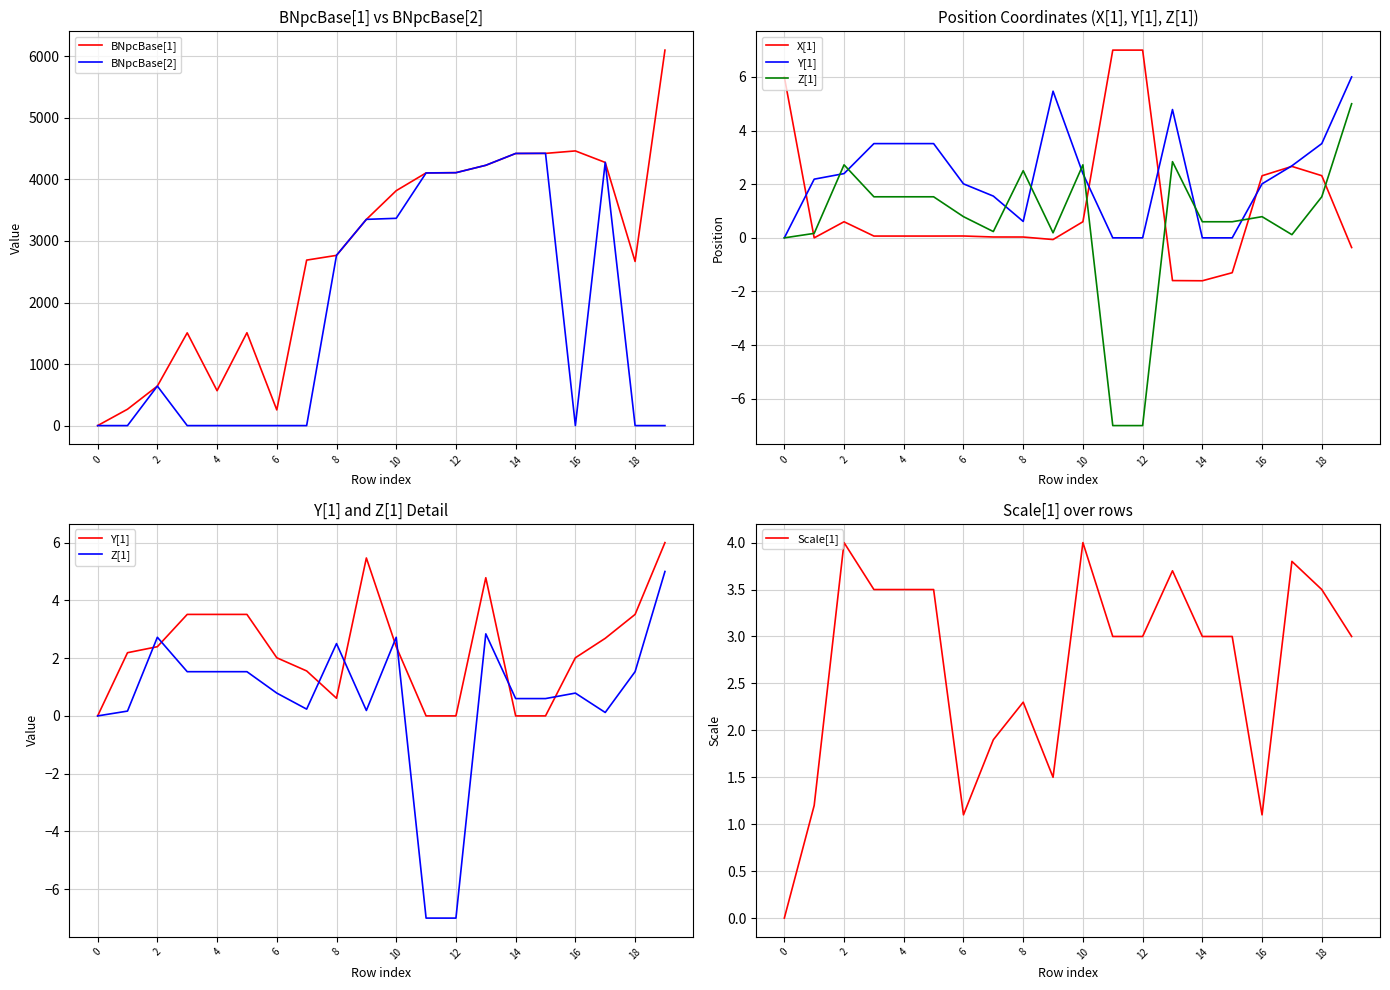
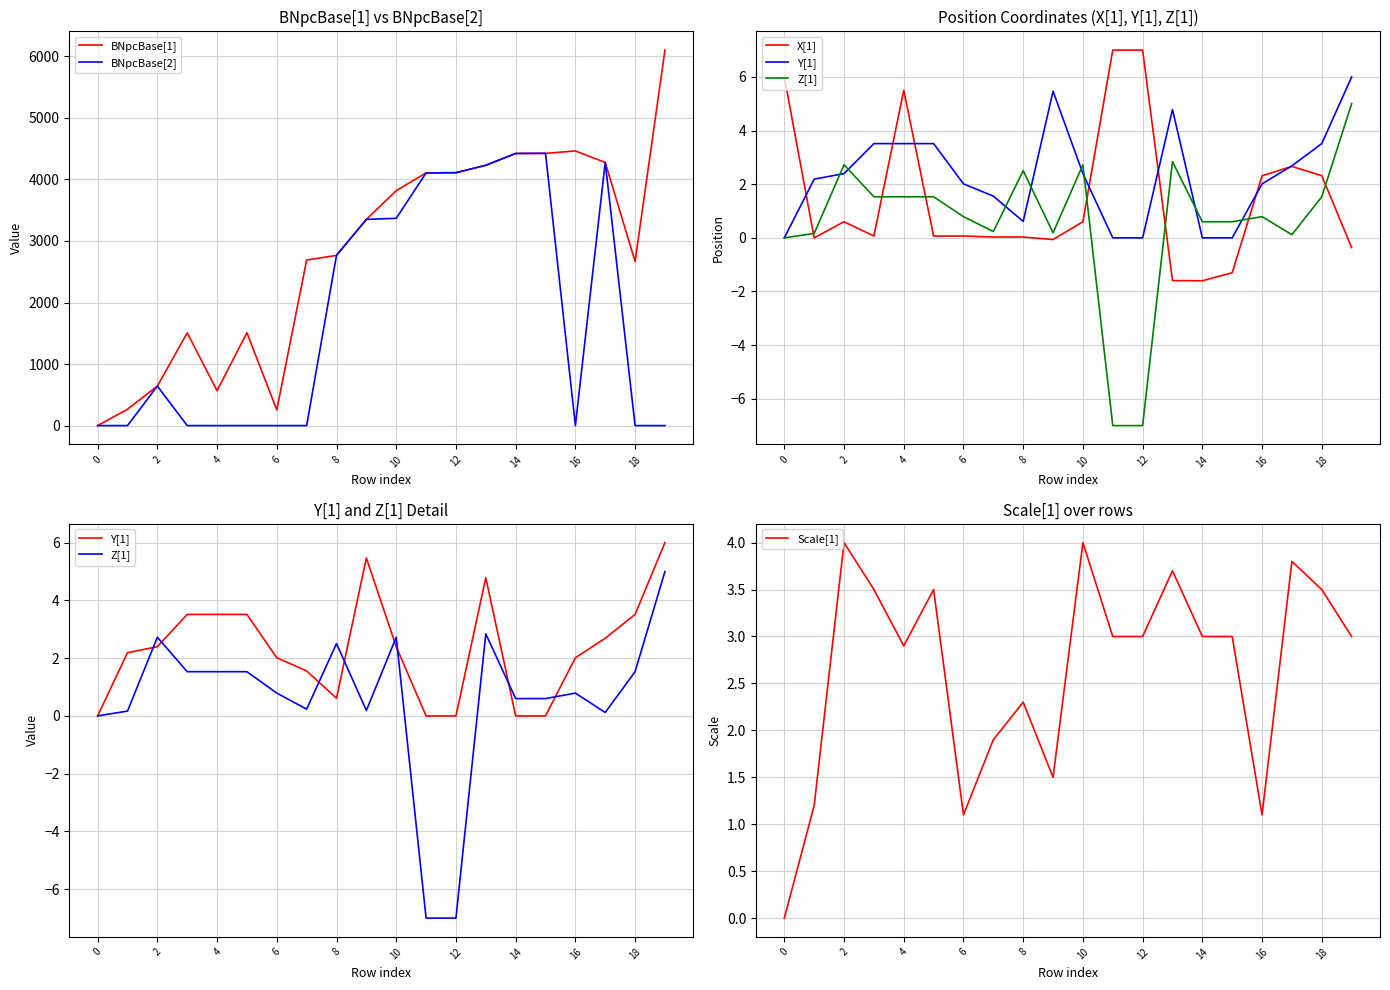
  {
    "BNpcBase[1] vs BNpcBase[2]": {
      "BNpcBase[1]": {
        "4": 600,
        "6": 300,
        "10": 3800,
        "16": 4500,
        "18": 2700
      },
      "BNpcBase[2]": {
        "4": 0,
        "6": 0,
        "10": 3400,
        "16": 0,
        "18": 0
      }
    },
    "Position Coordinates (X[1], Y[1], Z[1])": {
      "X[1]": {
        "2": 0.6,
-       "4": 0.1,
+       "4": 5.5,
        "6": 0.1,
        "8": 0.0,
        "10": 0.6,
        "12": 7.0,
        "14": -1.6,
        "16": 2.3,
        "18": 2.3
      }
    },
    "Y[1] and Z[1] Detail": {
      "Y[1]": {
        "2": 2.4,
        "4": 3.5,
        "6": 2.0,
        "8": 0.6,
        "10": 2.4,
        "12": 0.0,
        "14": 0.0,
        "16": 2.0,
        "18": 3.5
      },
      "Z[1]": {
        "2": 2.7,
        "4": 1.5,
        "6": 0.8,
        "8": 2.5,
        "10": 2.7,
        "12": -7.0,
        "14": 0.6,
        "16": 0.8,
        "18": 1.5
      }
    },
    "Scale[1] over rows": {
      "0": 0.0,
      "2": 4.0,
-     "4": 3.5,
+     "4": 2.9,
      "6": 1.1,
      "8": 2.3,
      "10": 4.0,
      "12": 3.0,
      "14": 3.0,
      "16": 1.1,
      "18": 3.5
    }
  }
